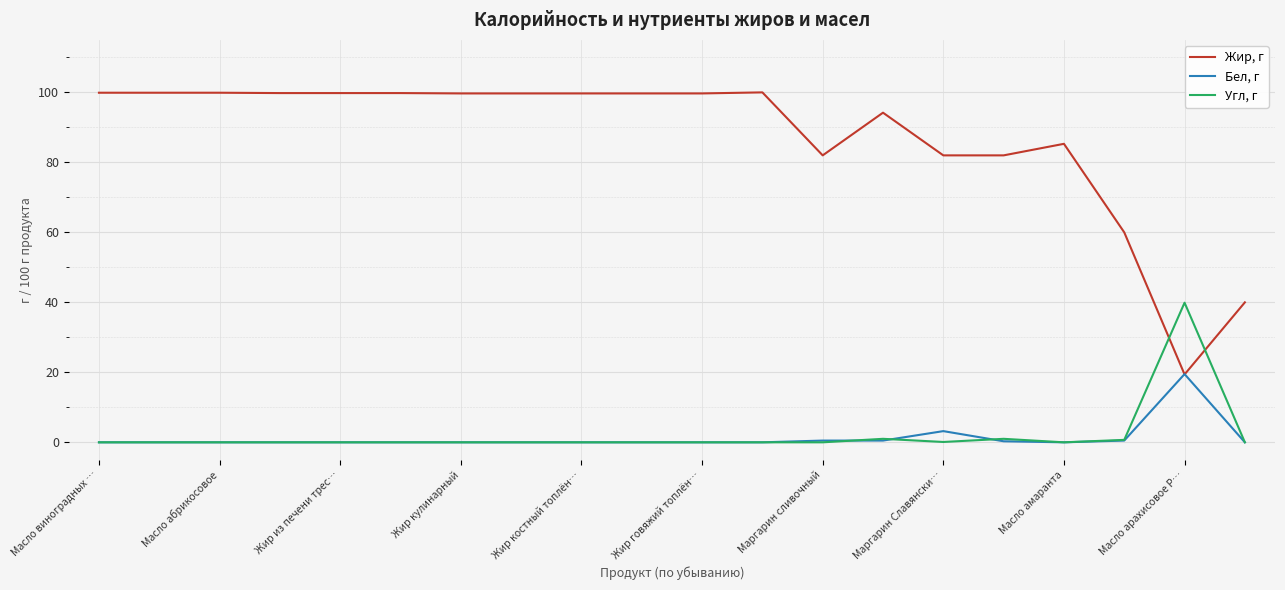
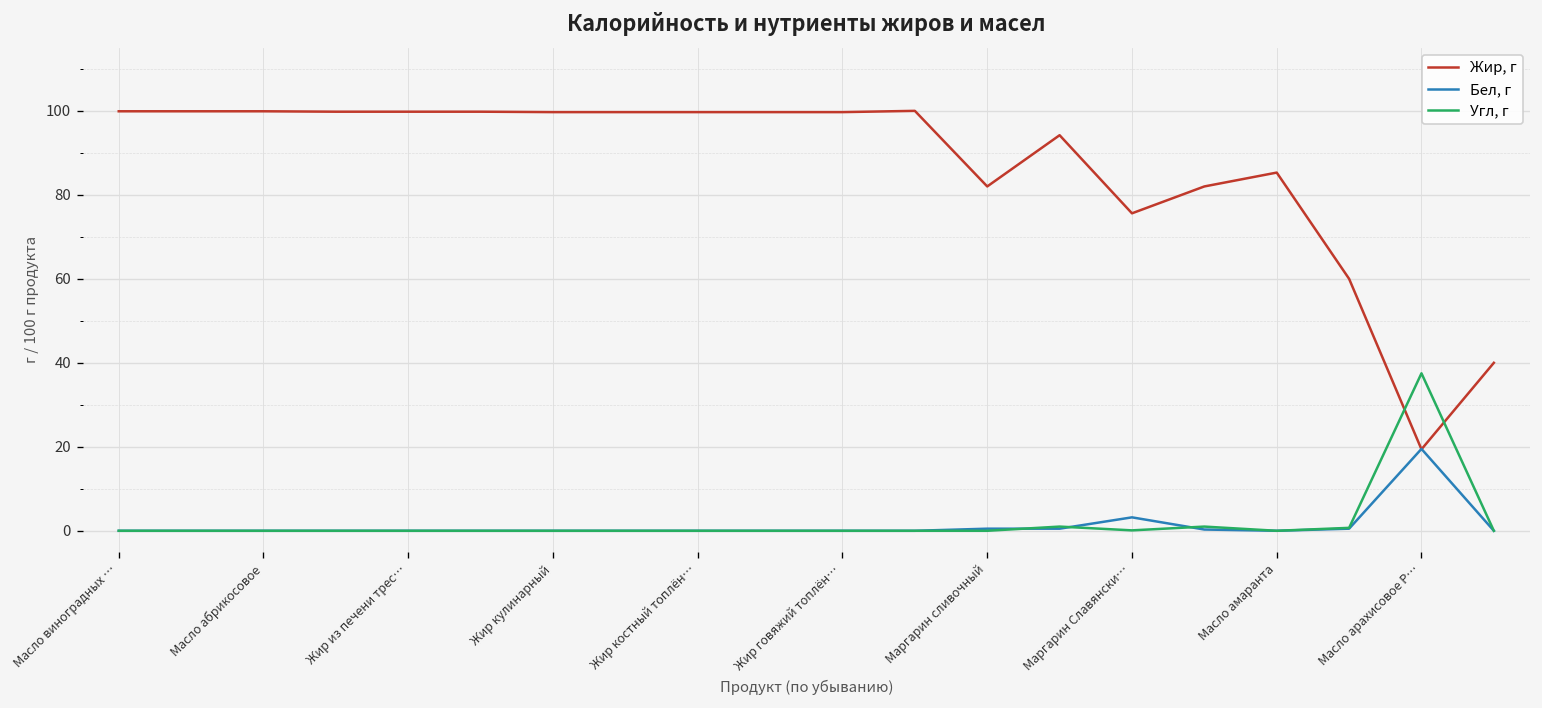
  {
    "Жир, г": {
      "Масло виноградных …": 100,
      "Масло абрикосовое": 100,
      "Жир из печени трес…": 100,
      "Жир костный топлён…": 100,
      "Жир говяжий топлён…": 100,
      "Маргарин сливочный": 82,
-     "Маргарин Славянски…": 82,
+     "Маргарин Славянски…": 76,
      "Масло амаранта": 85
    },
    "Бел, г": {
      "Маргарин Славянски…": 3
    },
    "Угл, г": {
      "Маргарин Славянски…": 0,
-     "Масло арахисовое P…": 40
+     "Масло арахисовое P…": 38
    }
  }
